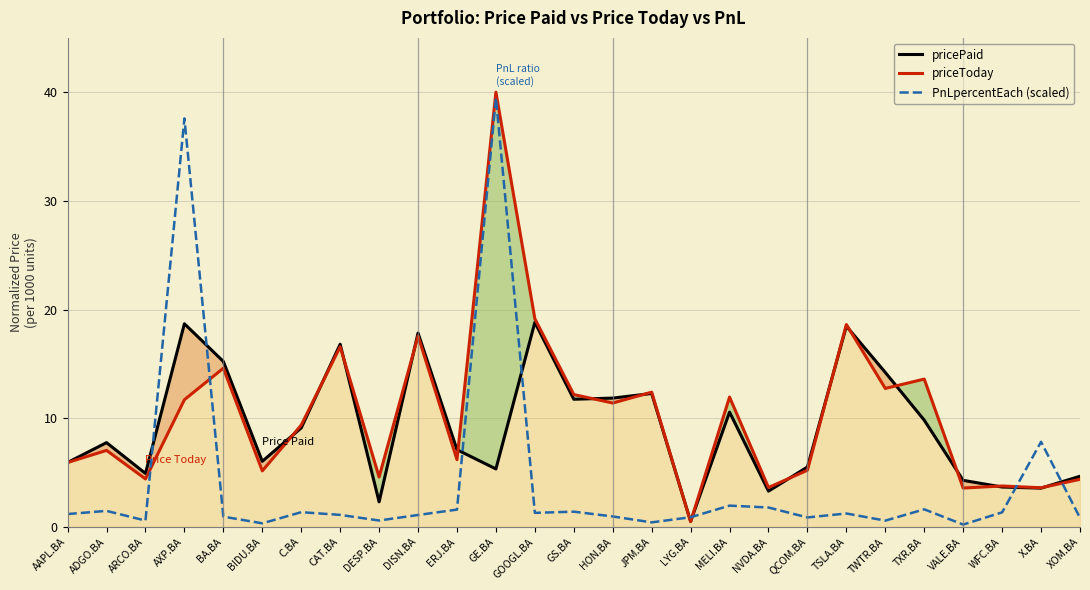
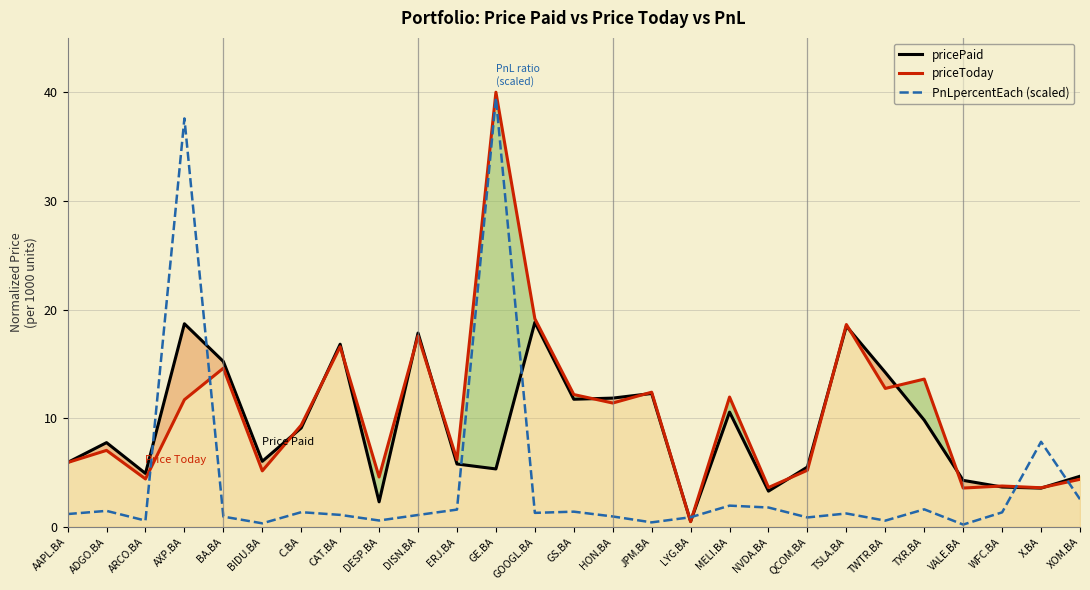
  {
    "pricePaid": {
      "ADGO.BA": 7.7,
      "ARCO.BA": 4.9,
      "AXP.BA": 18.7,
      "BA.BA": 15.2,
      "BIDU.BA": 6.0,
      "C.BA": 9.1,
      "DESP.BA": 2.3,
      "DISN.BA": 17.8,
-     "ERJ.BA": 7.1,
+     "ERJ.BA": 5.8,
      "GE.BA": 5.3,
      "GOOGL.BA": 18.8,
      "GS.BA": 11.7,
      "HON.BA": 11.8,
      "MELI.BA": 10.6,
      "NVDA.BA": 3.3,
      "QCOM.BA": 5.5,
      "TWTR.BA": 14.2,
      "TXR.BA": 9.8,
      "VALE.BA": 4.3,
      "XOM.BA": 4.7
    },
    "priceToday": {
      "ADGO.BA": 7.0,
      "ARCO.BA": 4.4,
      "AXP.BA": 11.7,
      "BA.BA": 14.6,
      "BIDU.BA": 5.1,
      "C.BA": 9.4,
      "DESP.BA": 4.6,
      "DISN.BA": 17.6,
      "ERJ.BA": 6.2,
      "GE.BA": 40.0,
      "GOOGL.BA": 19.2,
      "GS.BA": 12.2,
      "HON.BA": 11.4,
      "MELI.BA": 11.9,
      "NVDA.BA": 3.6,
      "QCOM.BA": 5.2,
      "TWTR.BA": 12.7,
      "TXR.BA": 13.6,
      "VALE.BA": 3.6,
      "XOM.BA": 4.4
    },
    "PnLpercentEach (scaled)": {
      "AAPL.BA": 1.2,
      "ADGO.BA": 1.5,
      "ARCO.BA": 0.6,
      "AXP.BA": 37.6,
      "BA.BA": 0.9,
      "BIDU.BA": 0.3,
      "C.BA": 1.3,
      "CAT.BA": 1.1,
      "DESP.BA": 0.6,
      "DISN.BA": 1.1,
      "ERJ.BA": 1.6,
      "GE.BA": 39.5,
      "GOOGL.BA": 1.3,
      "GS.BA": 1.4,
      "HON.BA": 1.0,
      "JPM.BA": 0.4,
      "LYG.BA": 0.9,
      "MELI.BA": 1.9,
      "NVDA.BA": 1.8,
      "QCOM.BA": 0.9,
      "TSLA.BA": 1.2,
      "TWTR.BA": 0.6,
      "TXR.BA": 1.6,
      "VALE.BA": 0.2,
      "WFC.BA": 1.3,
      "X.BA": 7.8,
-     "XOM.BA": 0.8
+     "XOM.BA": 2.5
    }
  }
